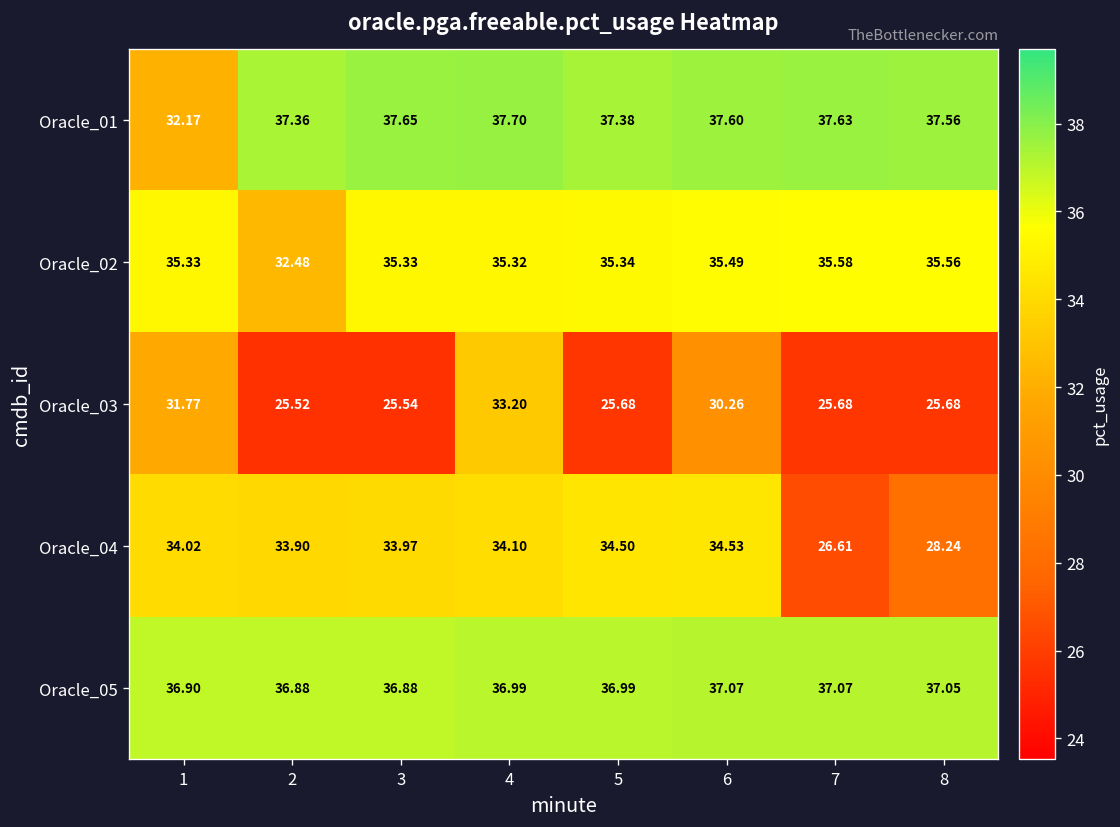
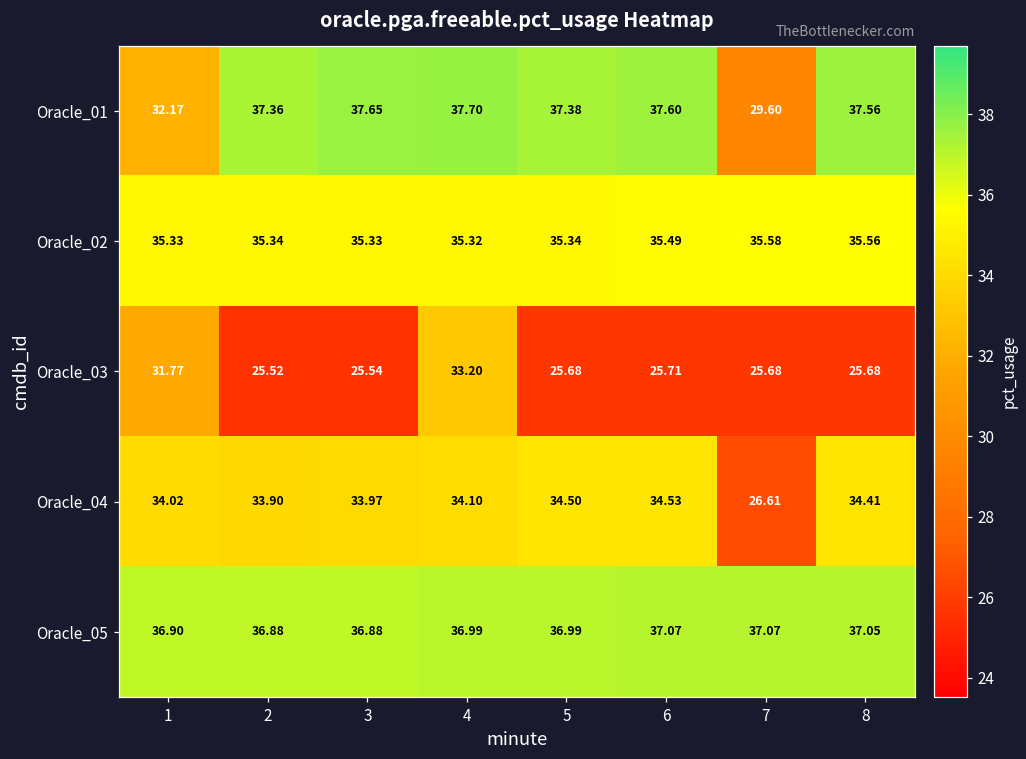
  {
    "Oracle_01": {
      "1": 32.17,
      "2": 37.36,
      "3": 37.65,
      "4": 37.70,
      "5": 37.38,
      "6": 37.60,
-     "7": 37.63,
+     "7": 29.60,
      "8": 37.56
    },
    "Oracle_02": {
      "1": 35.33,
-     "2": 32.48,
+     "2": 35.34,
      "3": 35.33,
      "4": 35.32,
      "5": 35.34,
      "6": 35.49,
      "7": 35.58,
      "8": 35.56
    },
    "Oracle_03": {
      "1": 31.77,
      "2": 25.52,
      "3": 25.54,
      "4": 33.20,
      "5": 25.68,
-     "6": 30.26,
+     "6": 25.71,
      "7": 25.68,
      "8": 25.68
    },
    "Oracle_04": {
      "1": 34.02,
      "2": 33.90,
      "3": 33.97,
      "4": 34.10,
      "5": 34.50,
      "6": 34.53,
      "7": 26.61,
-     "8": 28.24
+     "8": 34.41
    },
    "Oracle_05": {
      "1": 36.90,
      "2": 36.88,
      "3": 36.88,
      "4": 36.99,
      "5": 36.99,
      "6": 37.07,
      "7": 37.07,
      "8": 37.05
    }
  }
